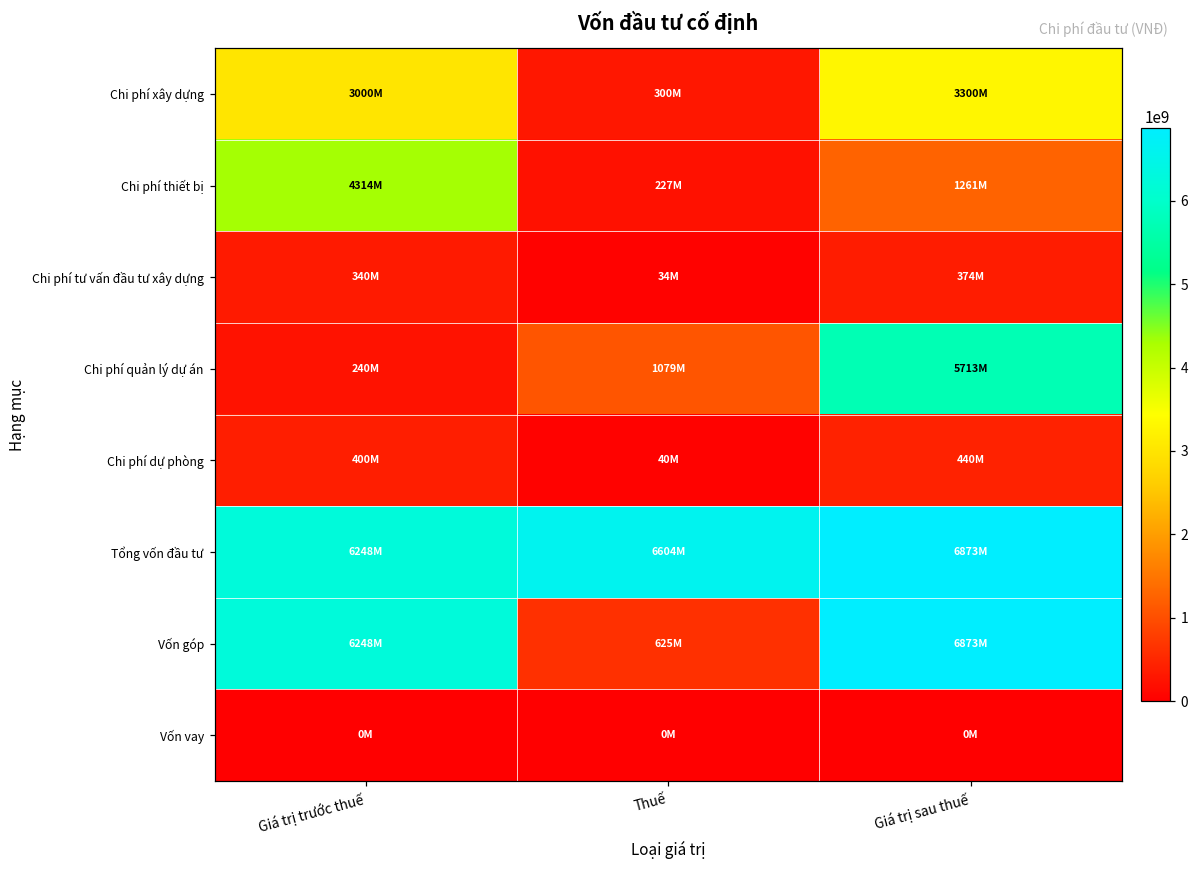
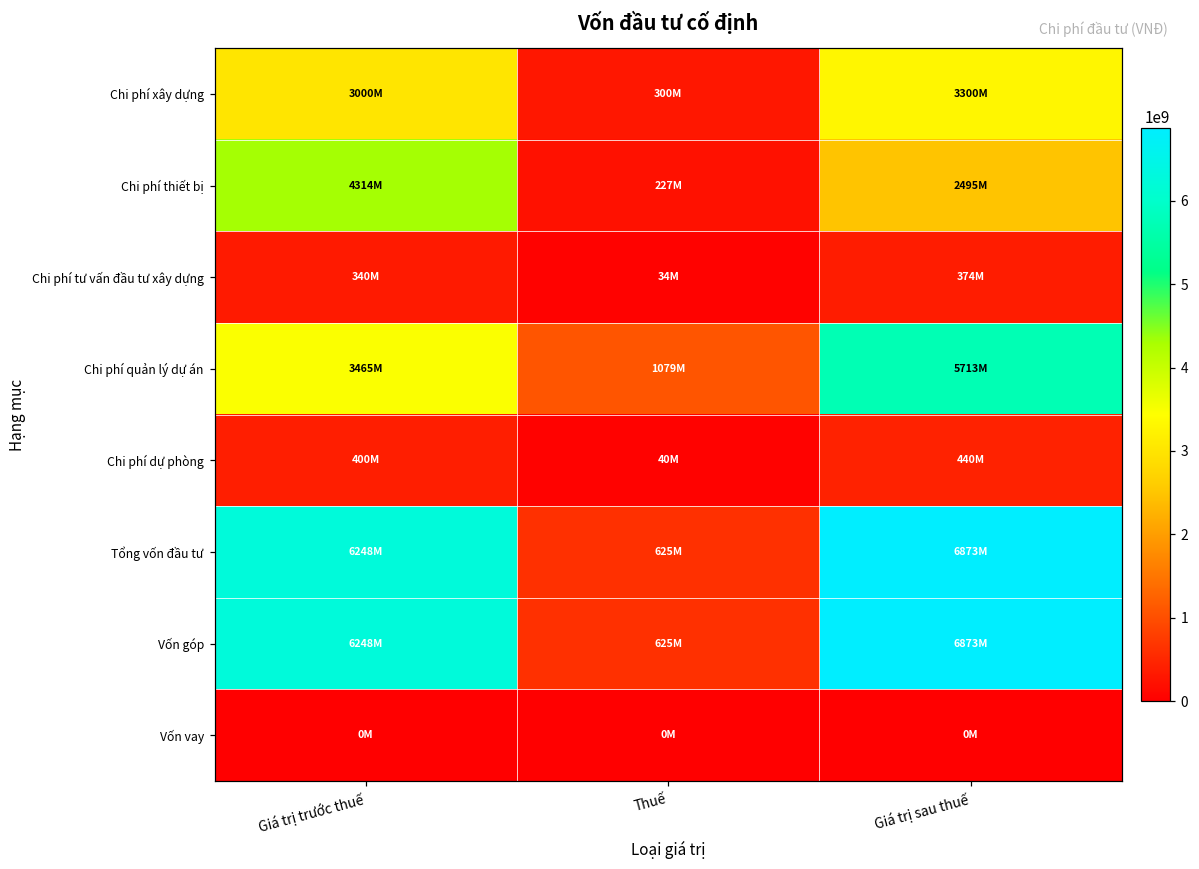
  {
    "Chi phí xây dựng": {
      "Giá trị trước thuế": "3000M",
      "Thuế": "300M",
      "Giá trị sau thuế": "3300M"
    },
    "Chi phí thiết bị": {
      "Giá trị trước thuế": "4314M",
      "Thuế": "227M",
-     "Giá trị sau thuế": "1261M"
+     "Giá trị sau thuế": "2495M"
    },
    "Chi phí tư vấn đầu tư xây dựng": {
      "Giá trị trước thuế": "340M",
      "Thuế": "34M",
      "Giá trị sau thuế": "374M"
    },
    "Chi phí quản lý dự án": {
-     "Giá trị trước thuế": "240M",
+     "Giá trị trước thuế": "3465M",
      "Thuế": "1079M",
      "Giá trị sau thuế": "5713M"
    },
    "Chi phí dự phòng": {
      "Giá trị trước thuế": "400M",
      "Thuế": "40M",
      "Giá trị sau thuế": "440M"
    },
    "Tổng vốn đầu tư": {
      "Giá trị trước thuế": "6248M",
-     "Thuế": "6604M",
+     "Thuế": "625M",
      "Giá trị sau thuế": "6873M"
    },
    "Vốn góp": {
      "Giá trị trước thuế": "6248M",
      "Thuế": "625M",
      "Giá trị sau thuế": "6873M"
    },
    "Vốn vay": {
      "Giá trị trước thuế": "0M",
      "Thuế": "0M",
      "Giá trị sau thuế": "0M"
    }
  }
